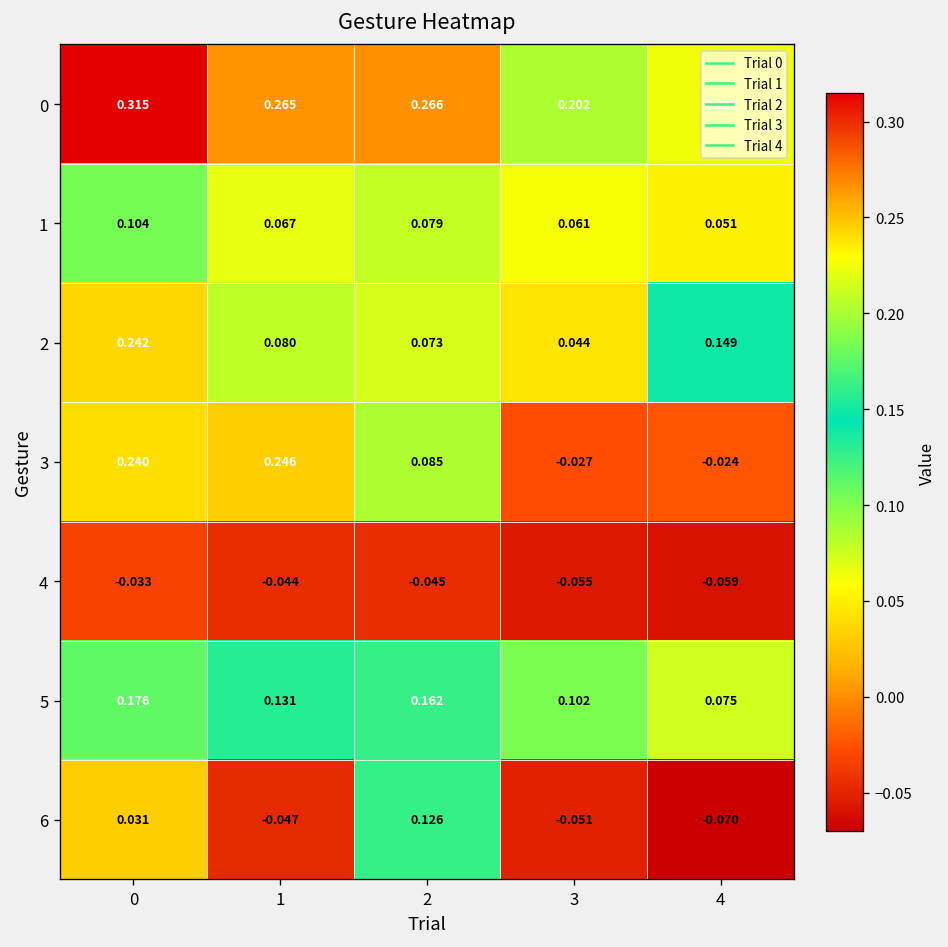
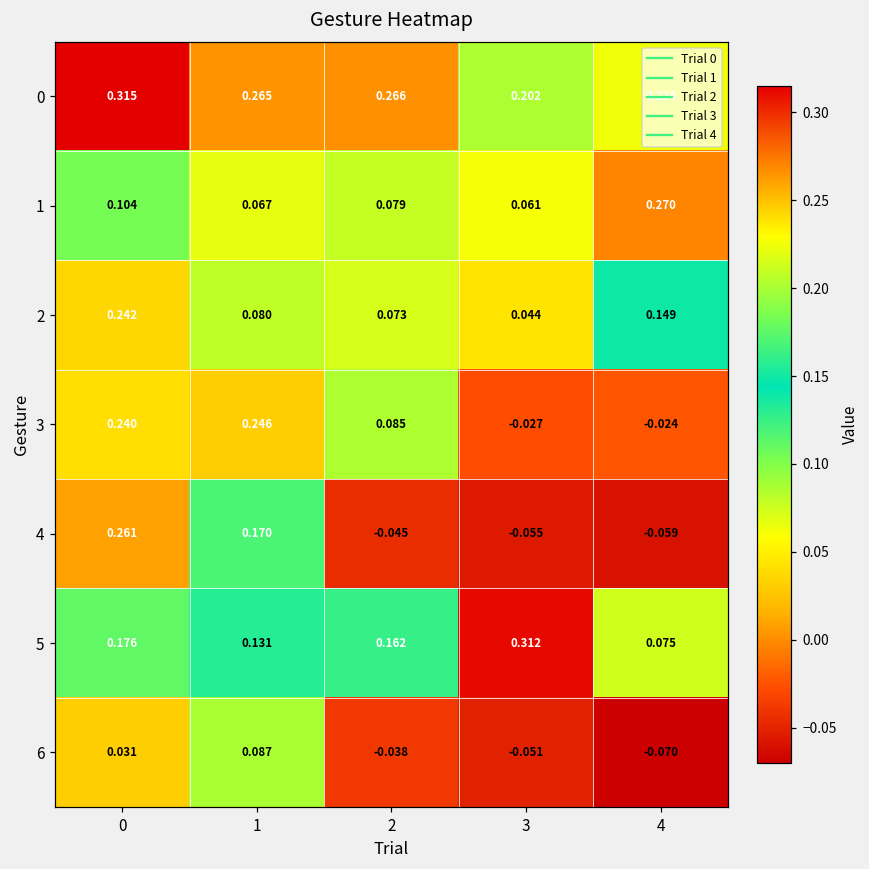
  {
    "0": {
      "0": 0.315,
      "1": 0.265,
      "2": 0.266,
      "3": 0.202
    },
    "1": {
      "0": 0.104,
      "1": 0.067,
      "2": 0.079,
      "3": 0.061,
-     "4": 0.051
+     "4": 0.270
    },
    "2": {
      "0": 0.242,
      "1": 0.080,
      "2": 0.073,
      "3": 0.044,
      "4": 0.149
    },
    "3": {
      "0": 0.240,
      "1": 0.246,
      "2": 0.085,
      "3": -0.027,
      "4": -0.024
    },
    "4": {
-     "0": -0.033,
-     "1": -0.044,
+     "0": 0.261,
+     "1": 0.170,
      "2": -0.045,
      "3": -0.055,
      "4": -0.059
    },
    "5": {
      "0": 0.176,
      "1": 0.131,
      "2": 0.162,
-     "3": 0.102,
+     "3": 0.312,
      "4": 0.075
    },
    "6": {
      "0": 0.031,
-     "1": -0.047,
-     "2": 0.126,
+     "1": 0.087,
+     "2": -0.038,
      "3": -0.051,
      "4": -0.070
    }
  }
